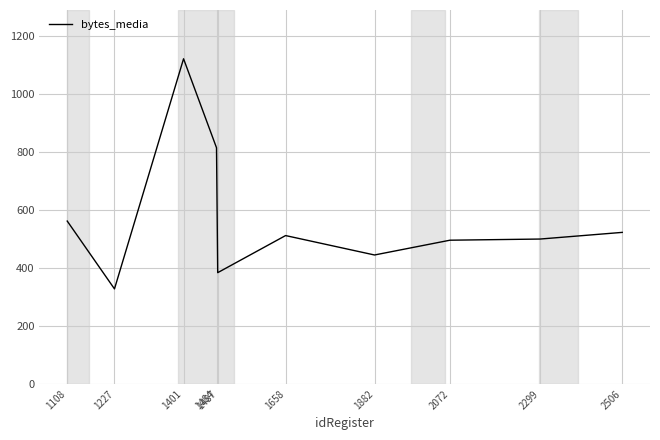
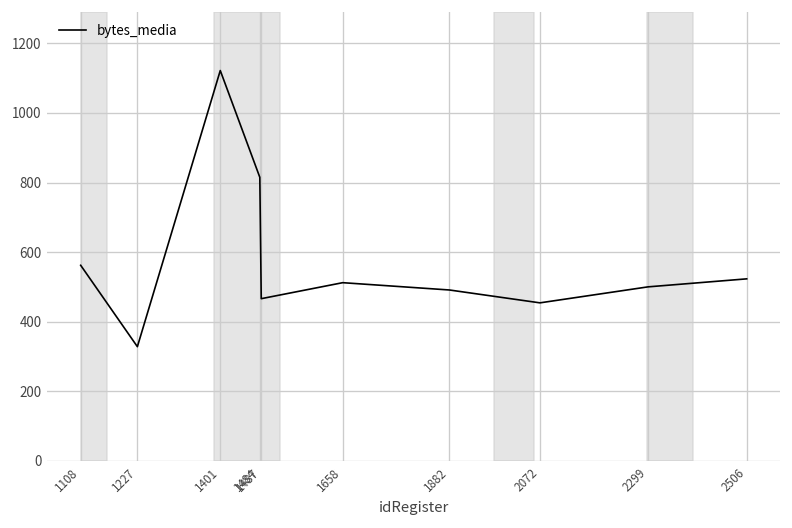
  {
    "1108": 560,
    "1227": 330,
    "1401": 1120,
    "1484": 820,
-   "1487": 380,
+   "1487": 470,
    "1658": 510,
-   "1882": 450,
-   "2072": 500,
+   "1882": 490,
+   "2072": 450,
    "2299": 500,
    "2506": 520
  }
